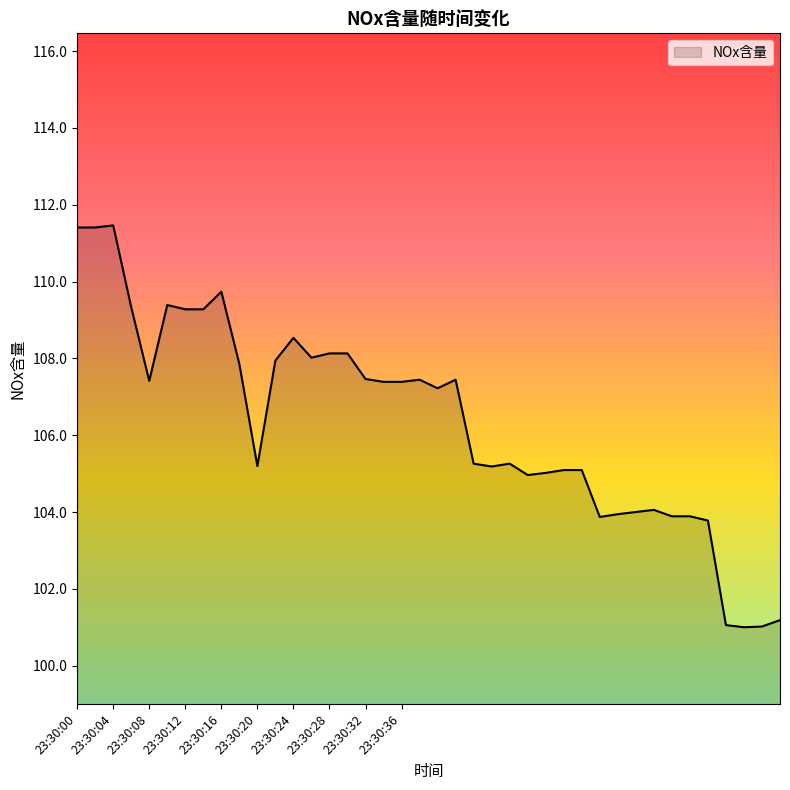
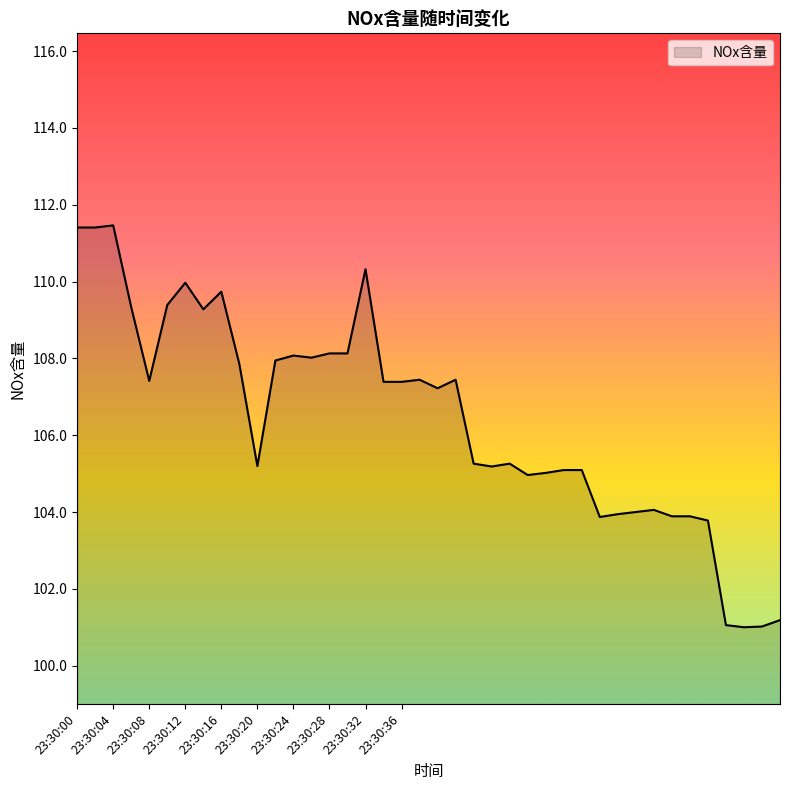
  {
    "23:30:00": 111.4,
    "23:30:04": 111.5,
    "23:30:08": 107.4,
-   "23:30:12": 109.3,
+   "23:30:12": 110.0,
    "23:30:16": 109.7,
    "23:30:20": 105.2,
-   "23:30:24": 108.5,
+   "23:30:24": 108.1,
    "23:30:28": 108.1,
-   "23:30:32": 107.5,
+   "23:30:32": 110.3,
    "23:30:36": 107.4
  }
